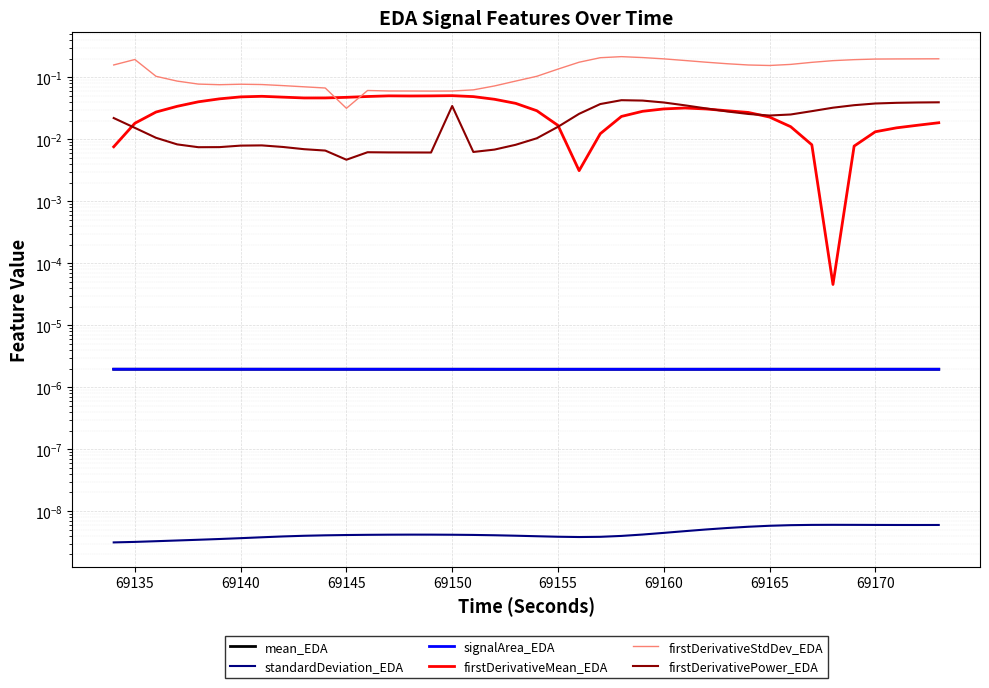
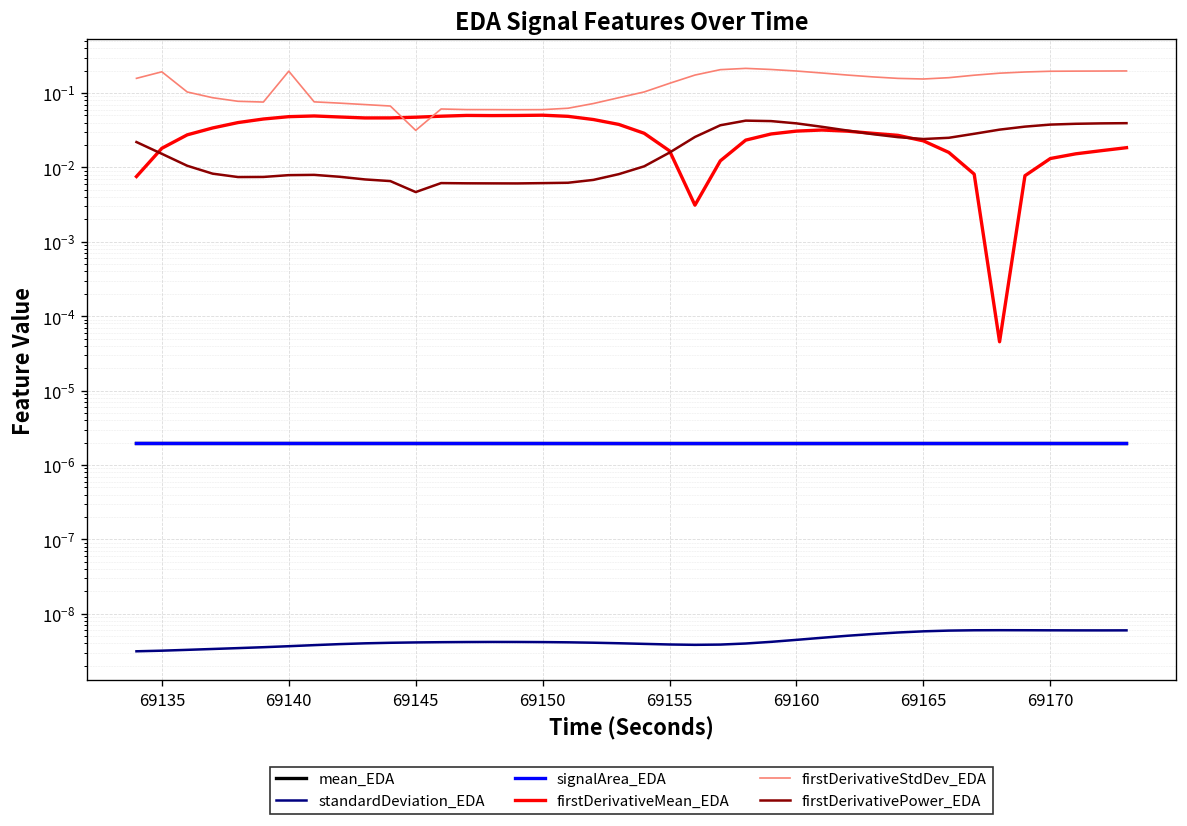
  {
    "signalArea_EDA": {
      "69135": 0.0000019,
      "69140": 0.0000019,
      "69145": 0.0000019,
      "69150": 0.0000019,
      "69155": 0.0000019,
      "69160": 0.0000019,
      "69165": 0.0000019,
      "69170": 0.0000019
    },
    "standardDeviation_EDA": {
      "69135": 0.000000003,
      "69140": 0.000000004,
      "69145": 0.000000004,
      "69150": 0.000000004,
      "69155": 0.000000004,
      "69160": 0.000000004,
      "69165": 0.000000006,
      "69170": 0.000000006
    },
    "firstDerivativeMean_EDA": {
      "69135": 0.018,
      "69140": 0.05,
      "69145": 0.05,
      "69150": 0.05,
      "69160": 0.03,
      "69170": 0.013
    },
    "firstDerivativeStdDev_EDA": {
      "69135": 0.19,
-     "69140": 0.08,
+     "69140": 0.20,
      "69145": 0.03,
      "69150": 0.06,
      "69155": 0.14,
      "69160": 0.20,
      "69165": 0.15,
      "69170": 0.20
    },
    "firstDerivativePower_EDA": {
      "69135": 0.015,
      "69140": 0.008,
      "69145": 0.005,
-     "69150": 0.03,
+     "69150": 0.006,
      "69160": 0.04,
      "69170": 0.04
    }
  }
